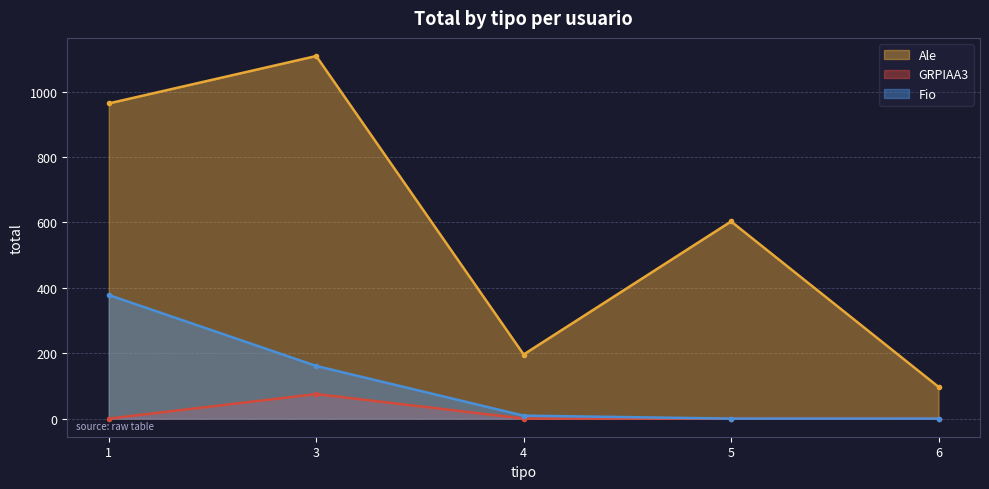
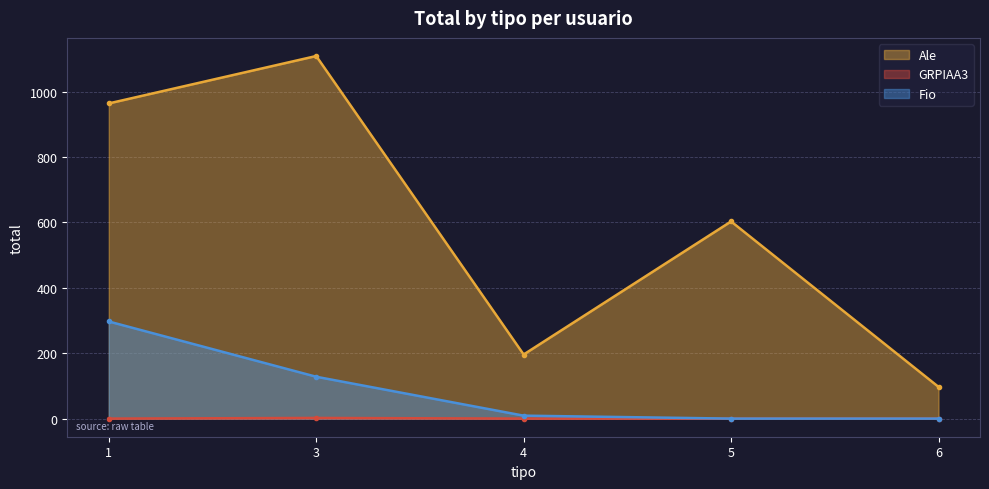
  {
    "Ale": {
      "1": 960,
      "3": 1110,
      "4": 200,
      "5": 600,
      "6": 100
    },
    "GRPIAA3": {
      "1": 0,
-     "3": 80,
+     "3": 0,
      "4": 0
    },
    "Fio": {
-     "1": 380,
-     "3": 160,
+     "1": 300,
+     "3": 130,
      "4": 10
    }
  }
